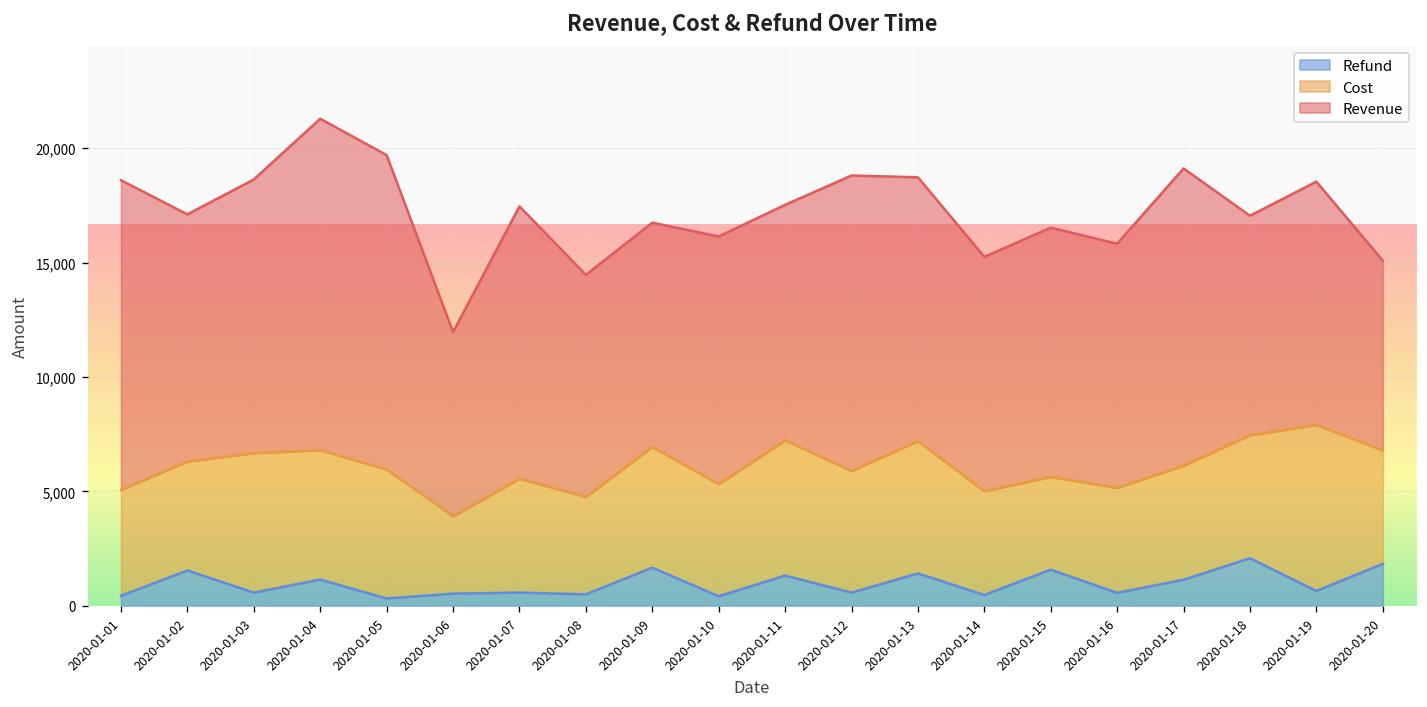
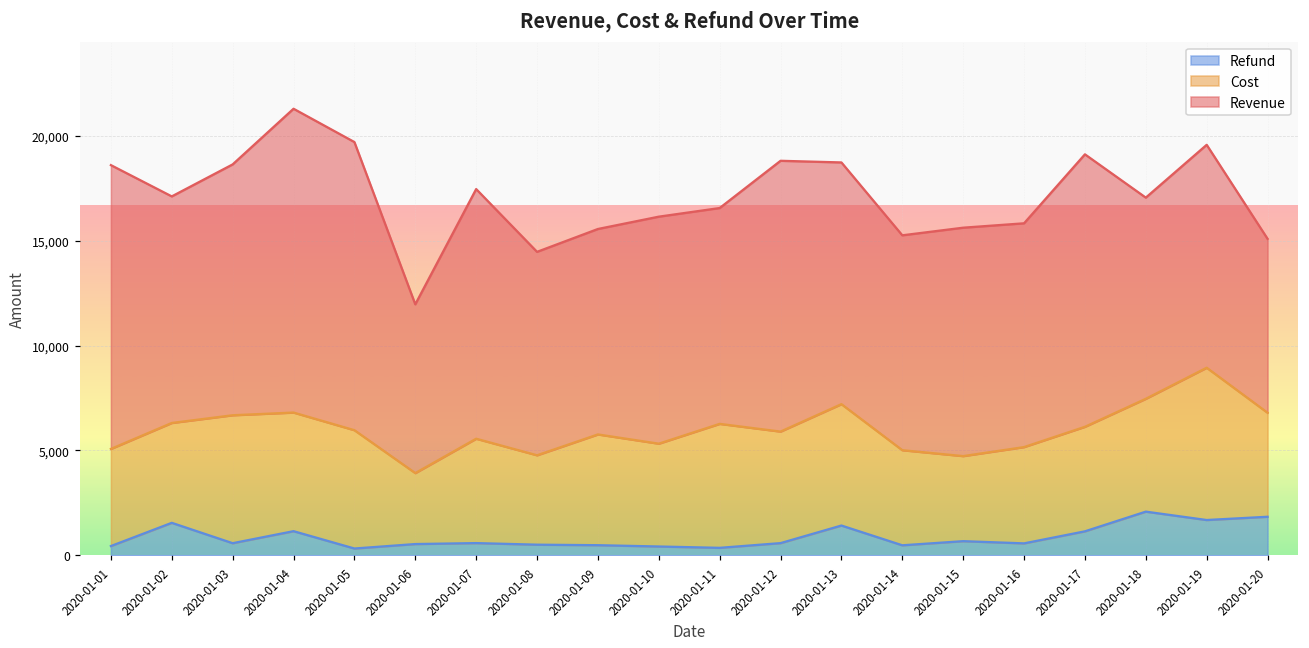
  {
    "Refund": {
      "2020-01-01": "400",
      "2020-01-02": "1,500",
      "2020-01-03": "600",
      "2020-01-04": "1,100",
      "2020-01-05": "300",
      "2020-01-06": "500",
      "2020-01-07": "600",
      "2020-01-08": "500",
-     "2020-01-09": "1,700",
+     "2020-01-09": "500",
      "2020-01-10": "400",
-     "2020-01-11": "1,300",
+     "2020-01-11": "400",
      "2020-01-12": "600",
      "2020-01-13": "1,400",
      "2020-01-14": "500",
-     "2020-01-15": "1,600",
+     "2020-01-15": "700",
      "2020-01-16": "600",
      "2020-01-17": "1,100",
      "2020-01-18": "2,100",
-     "2020-01-19": "700",
+     "2020-01-19": "1,700",
      "2020-01-20": "1,800"
    }
  }
